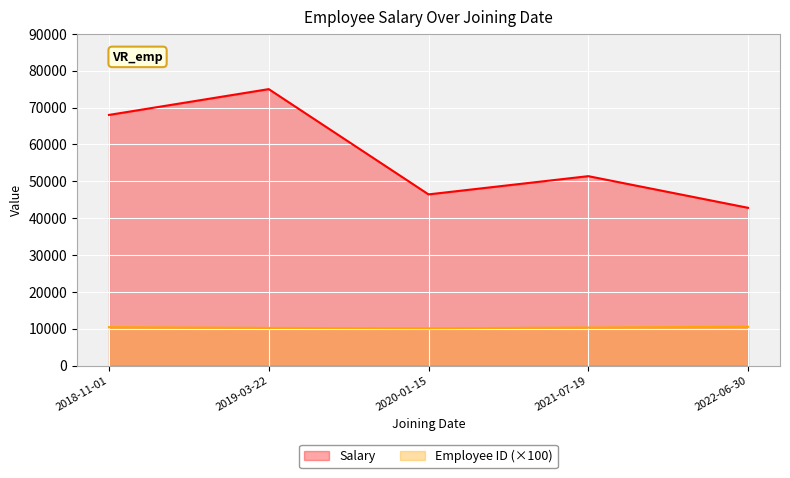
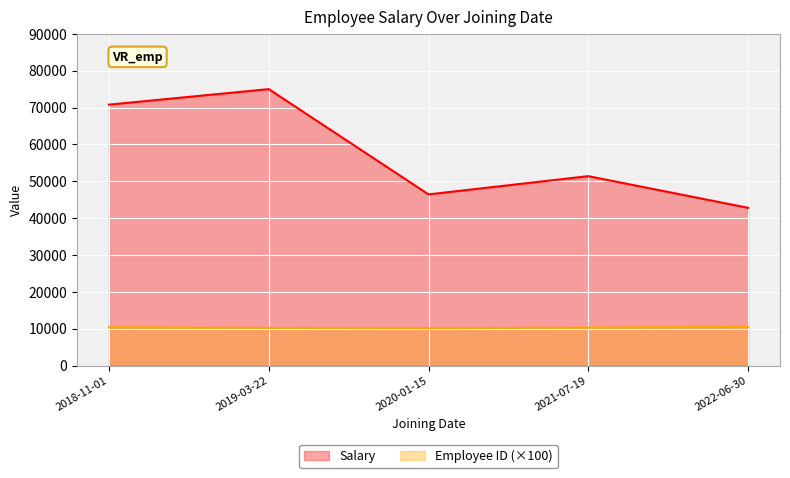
  {
    "Salary": {
-     "2018-11-01": 68000,
+     "2018-11-01": 71000,
      "2019-03-22": 75000,
      "2020-01-15": 46000,
      "2021-07-19": 51000,
      "2022-06-30": 43000
    },
    "Employee ID (×100)": {
      "2018-11-01": 10000,
      "2019-03-22": 10000,
      "2020-01-15": 10000,
      "2021-07-19": 10000,
      "2022-06-30": 11000
    }
  }
